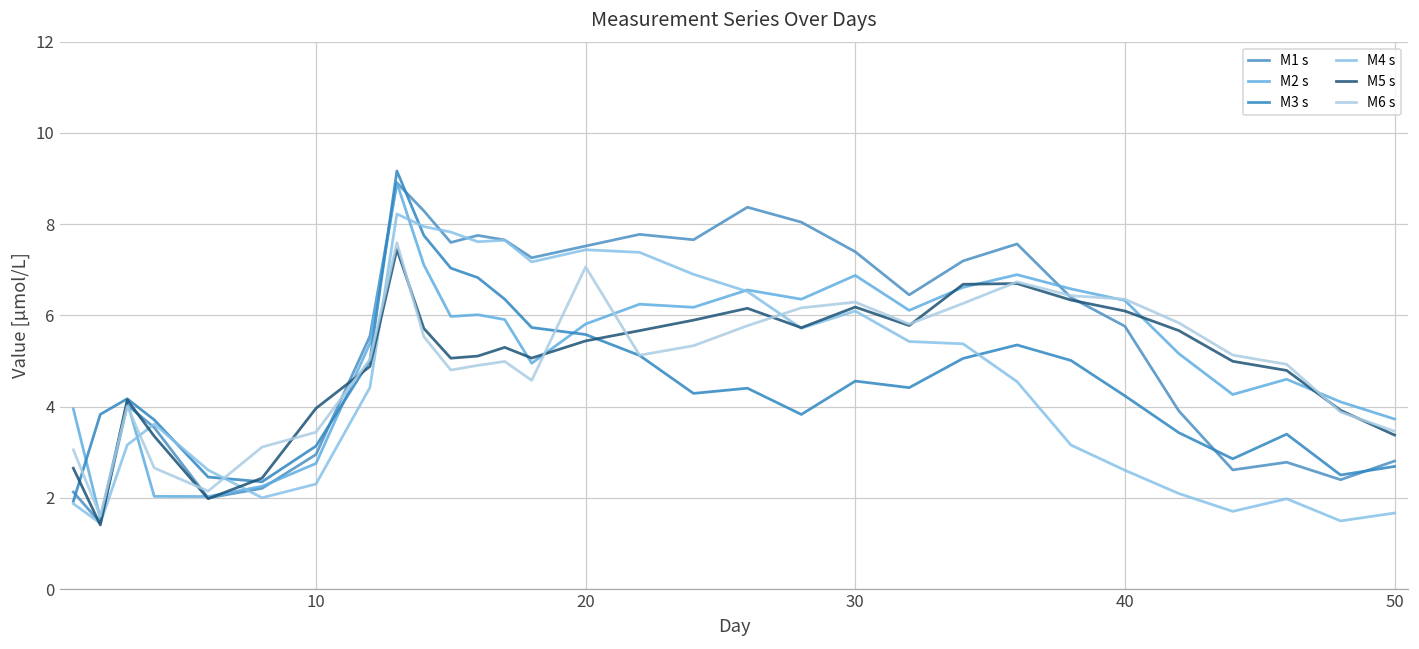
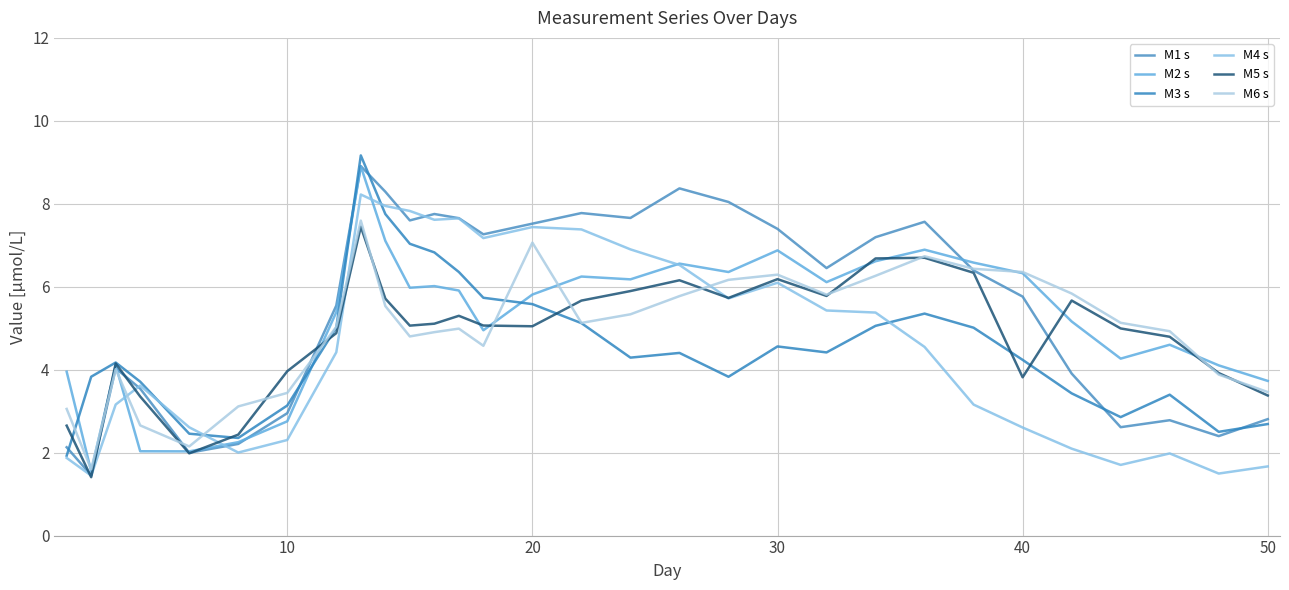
  {
    "M5 s": {
      "10": 4.0,
-     "20": 5.4,
+     "20": 5.0,
      "30": 6.2,
-     "40": 6.1,
+     "40": 3.8,
      "50": 3.4
    }
  }
